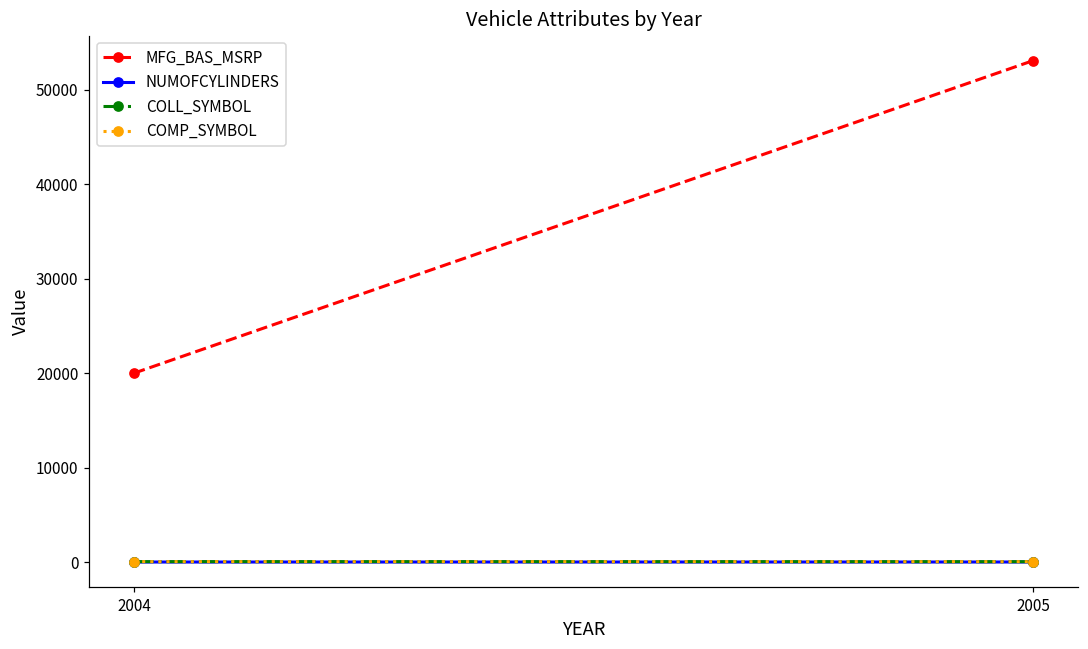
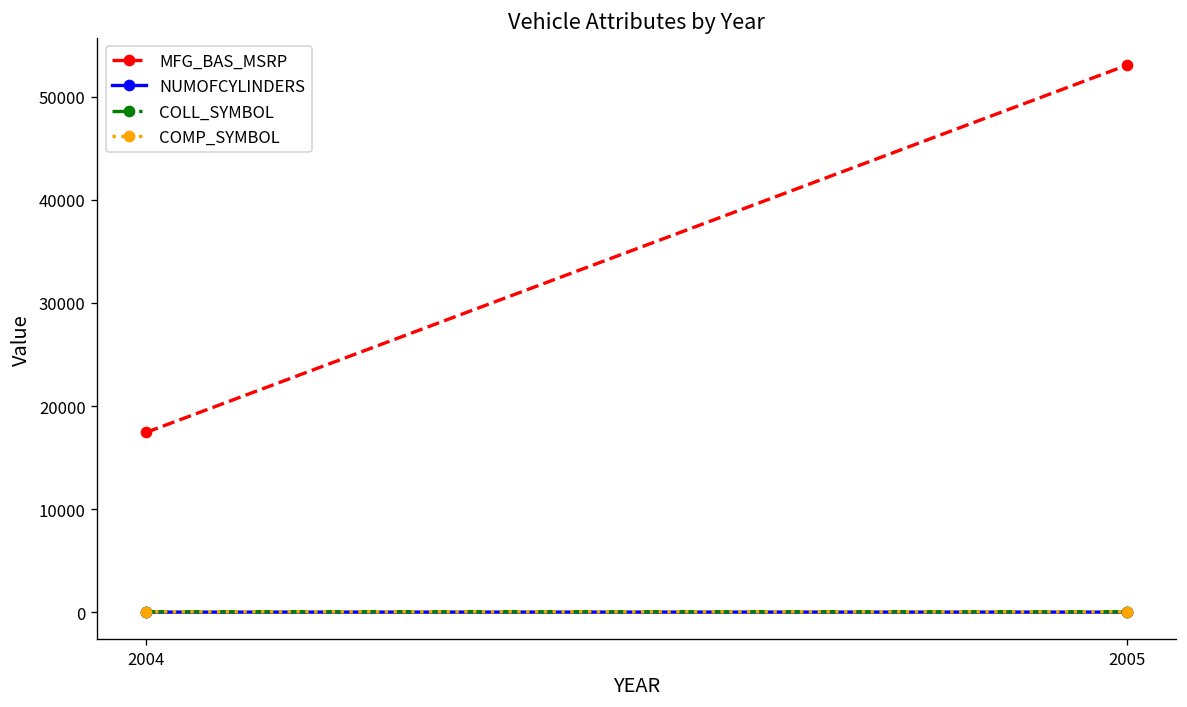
  {
    "MFG_BAS_MSRP": {
-     "2004": 20000,
+     "2004": 17000,
      "2005": 53000
    },
    "COMP_SYMBOL": {
      "2004": 0,
      "2005": 0
    }
  }
